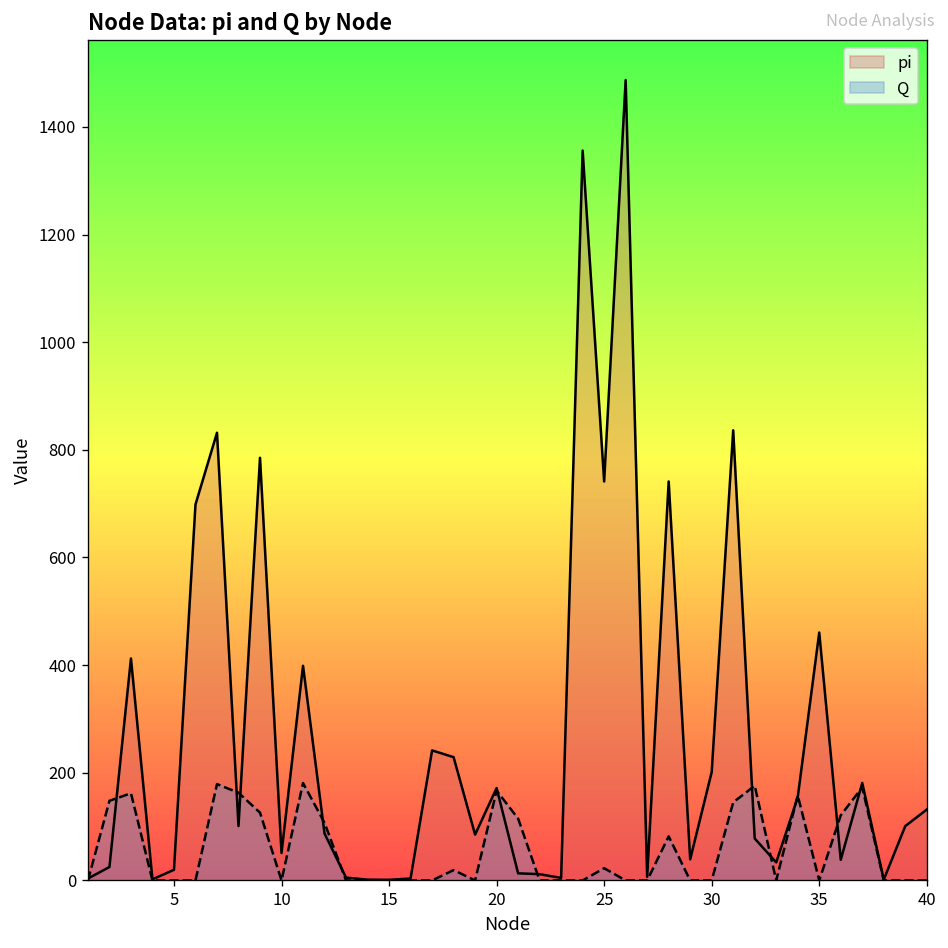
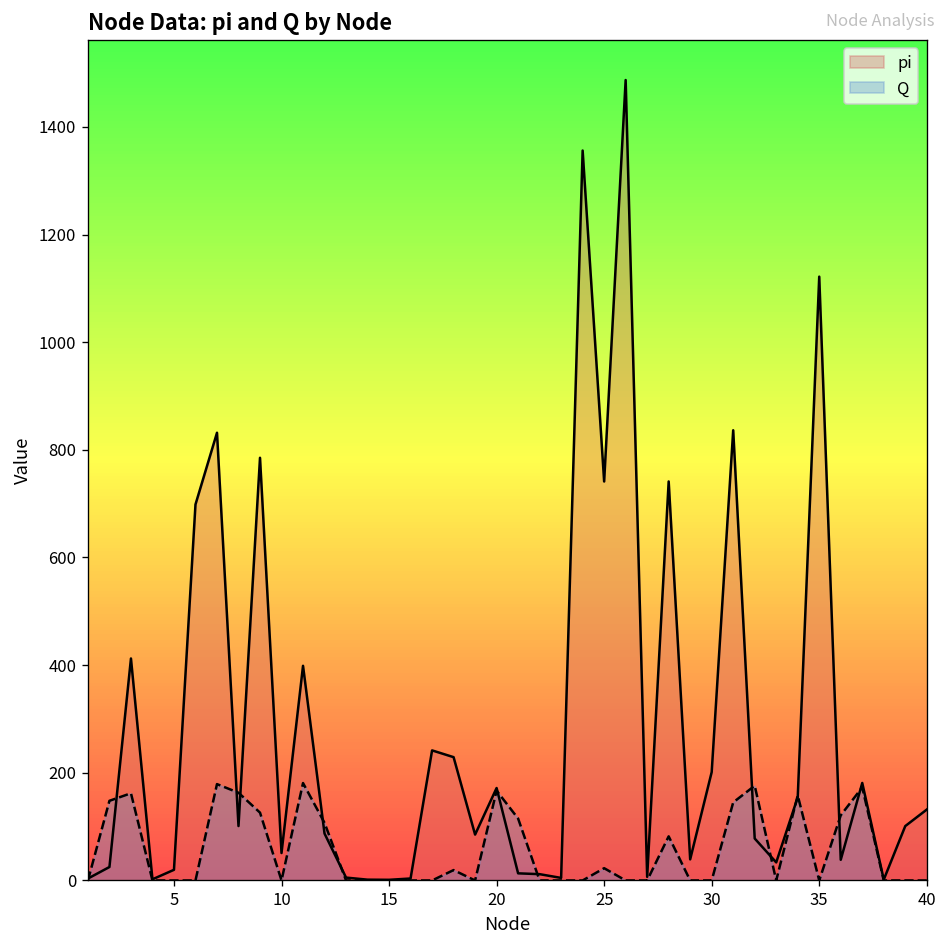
  {
    "pi": {
      "5": 20,
      "10": 50,
      "25": 740,
      "30": 200,
-     "35": 460,
+     "35": 1120,
      "40": 130
    },
    "Q": {
      "5": 0,
      "10": 0,
      "25": 20,
      "30": 0,
      "35": 0,
      "40": 0
    }
  }
